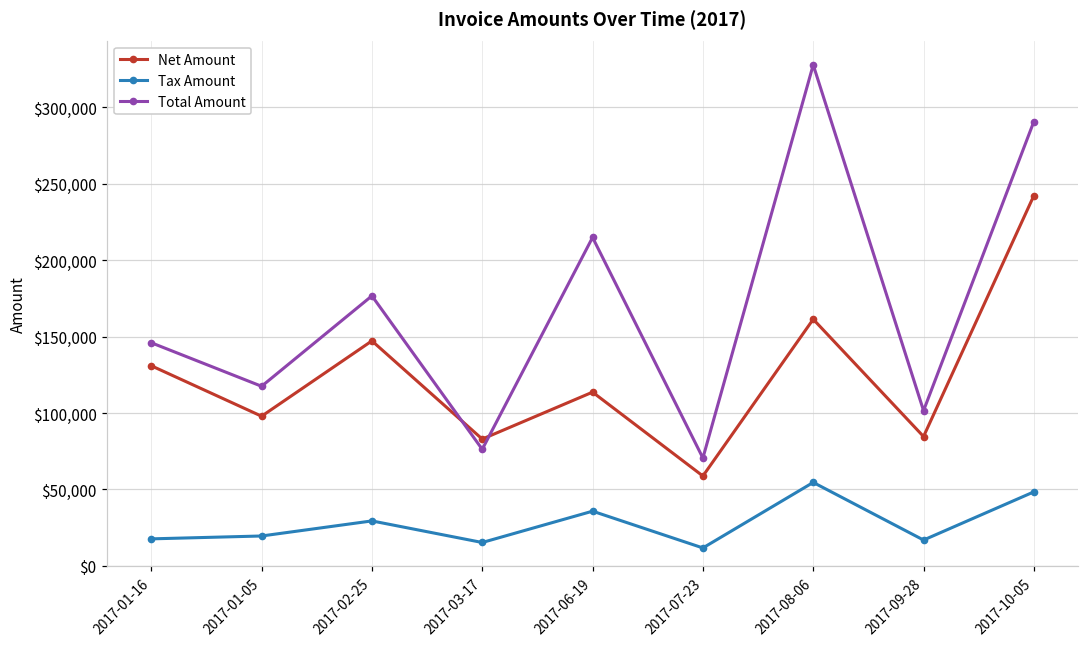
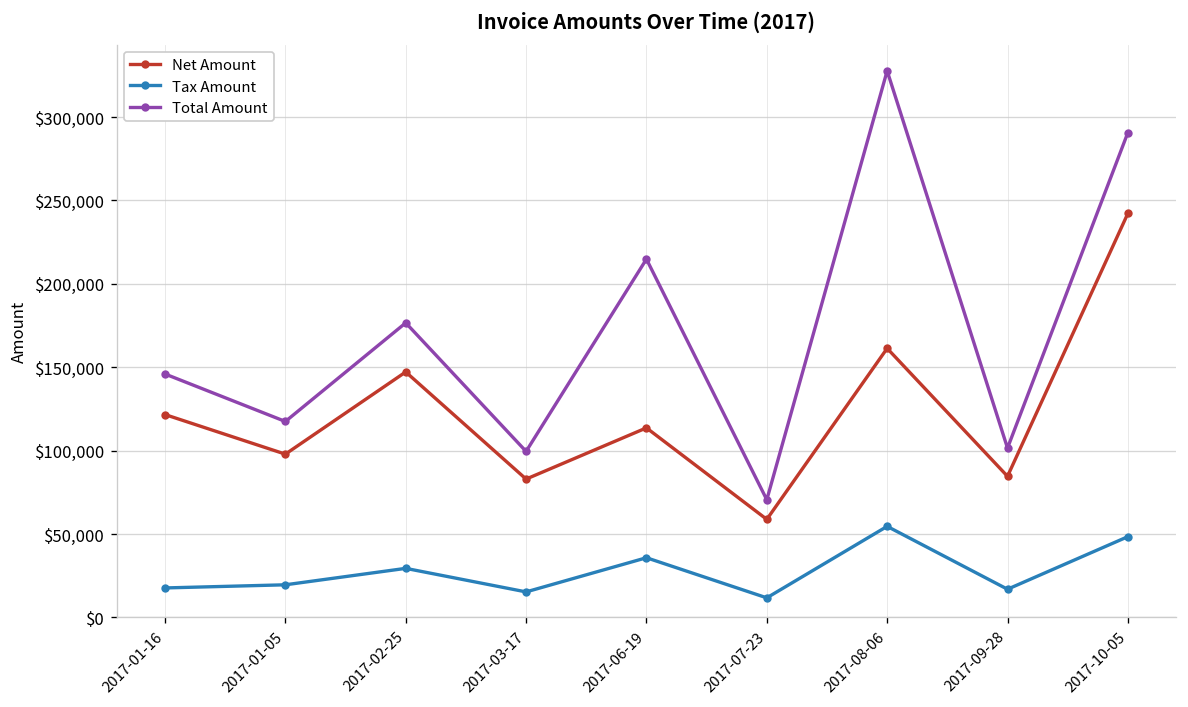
  {
    "Net Amount": {
-     "2017-01-16": "$131,000",
+     "2017-01-16": "$122,000",
      "2017-01-05": "$98,000",
      "2017-02-25": "$147,000",
      "2017-03-17": "$83,000",
      "2017-06-19": "$114,000",
      "2017-07-23": "$59,000",
      "2017-08-06": "$161,000",
      "2017-09-28": "$85,000",
      "2017-10-05": "$242,000"
    },
    "Tax Amount": {
      "2017-01-16": "$18,000",
      "2017-01-05": "$20,000",
      "2017-02-25": "$29,000",
      "2017-03-17": "$15,000",
      "2017-06-19": "$36,000",
      "2017-07-23": "$12,000",
      "2017-08-06": "$55,000",
      "2017-09-28": "$17,000",
      "2017-10-05": "$48,000"
    },
    "Total Amount": {
      "2017-01-16": "$146,000",
      "2017-01-05": "$118,000",
      "2017-02-25": "$177,000",
-     "2017-03-17": "$76,000",
+     "2017-03-17": "$100,000",
      "2017-06-19": "$215,000",
      "2017-07-23": "$71,000",
      "2017-08-06": "$328,000",
      "2017-09-28": "$102,000",
      "2017-10-05": "$291,000"
    }
  }
